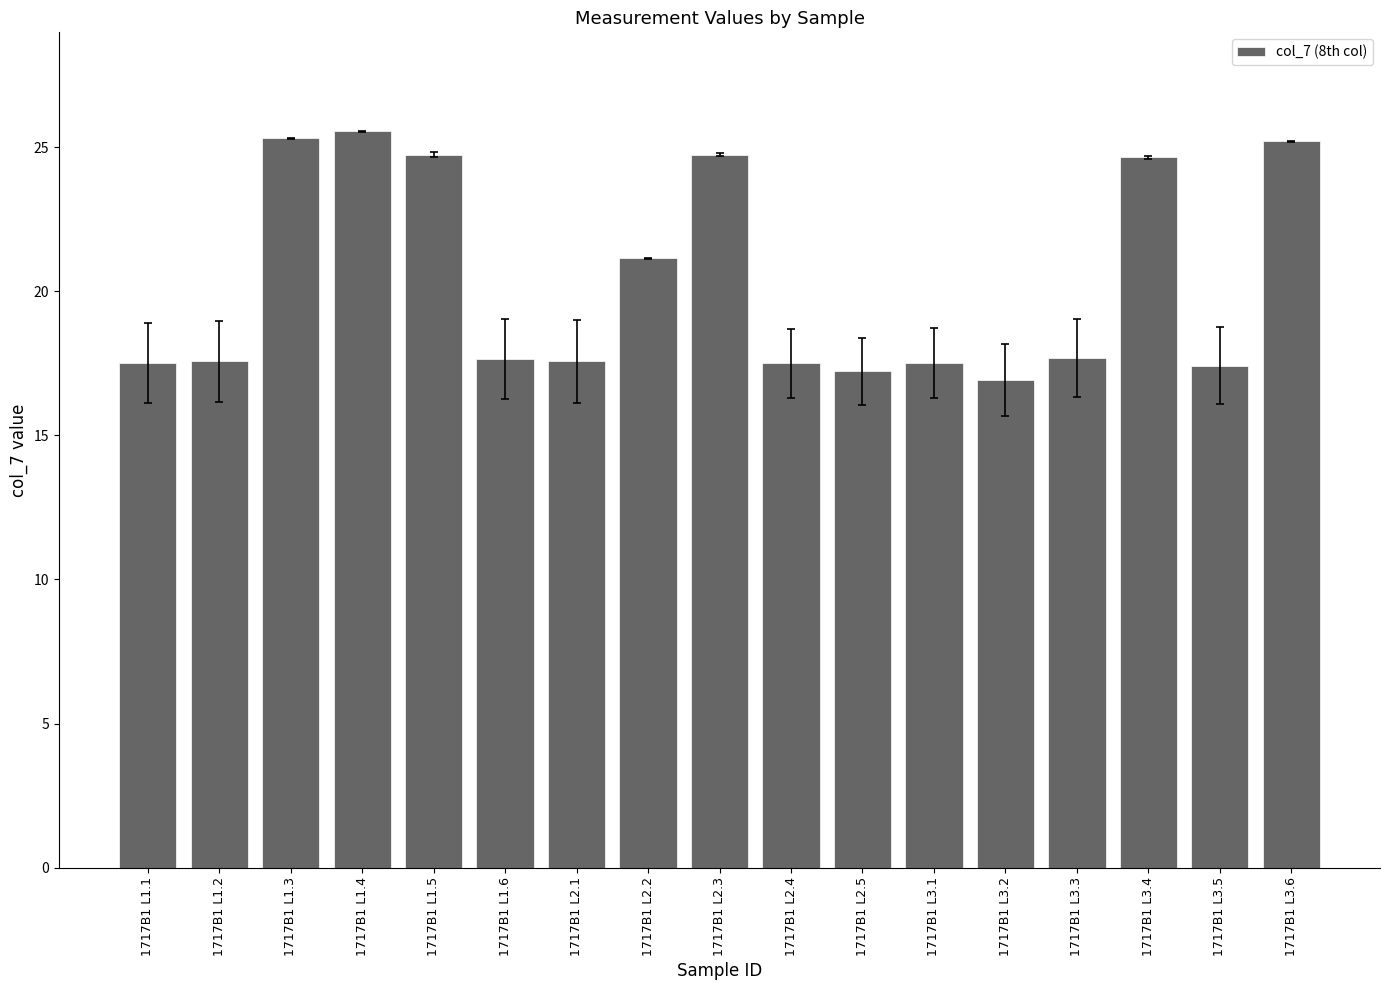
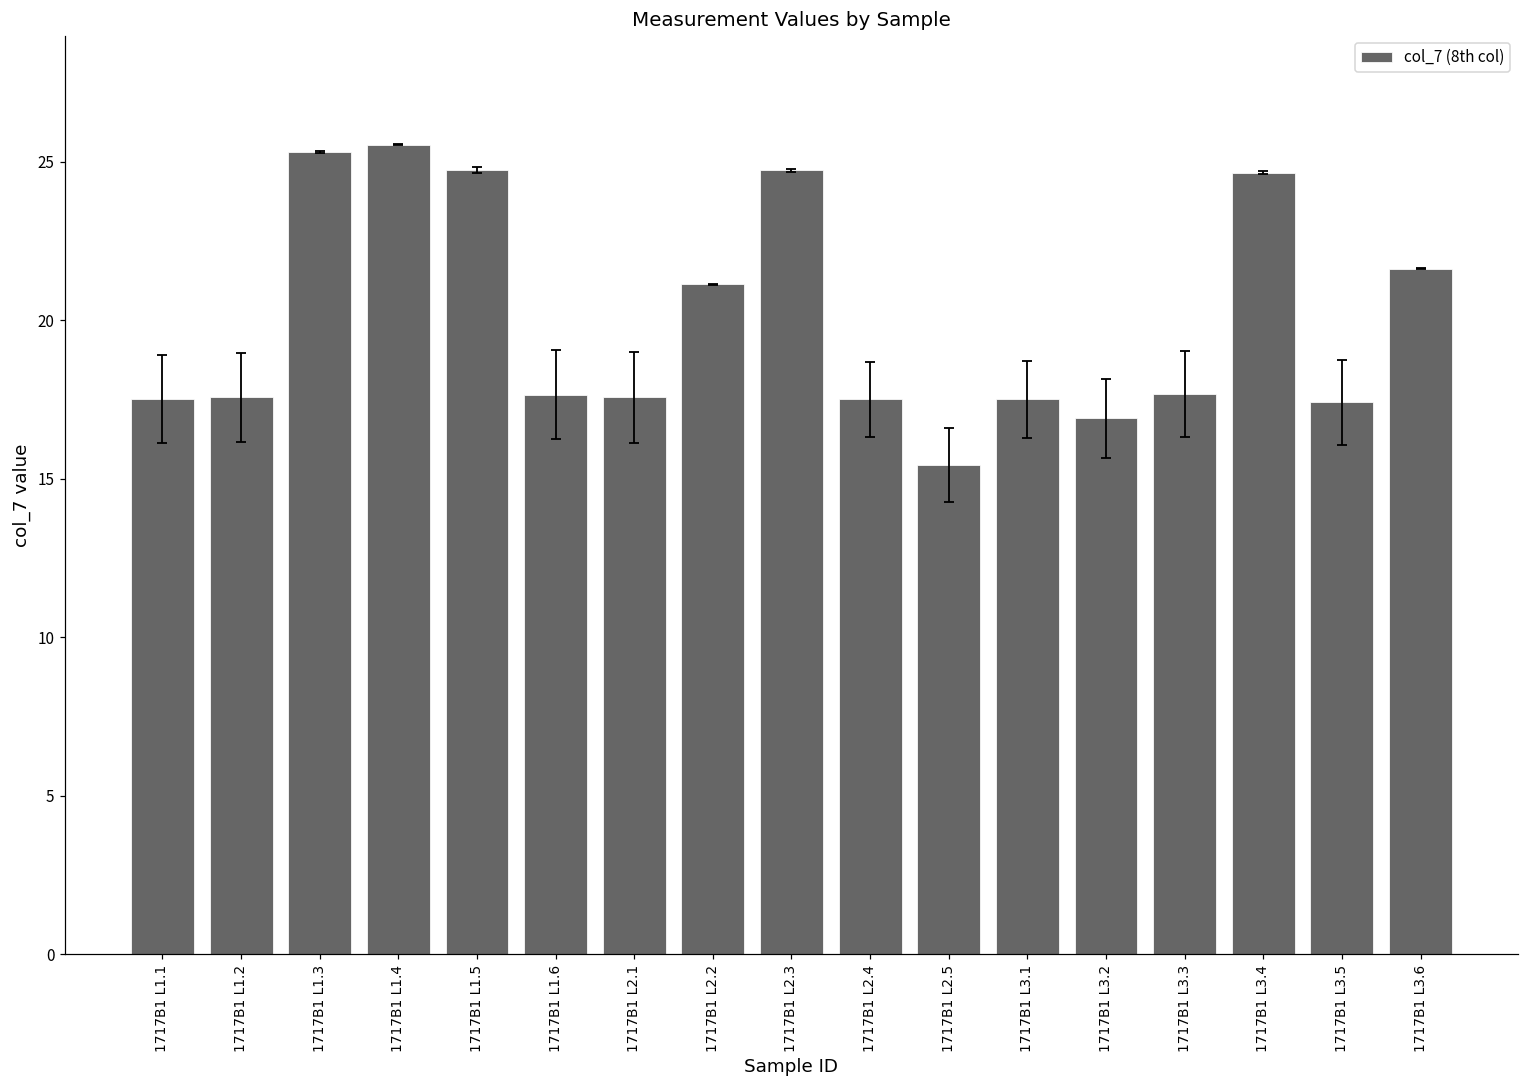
  {
    "col_7 (8th col)": {
      "1717B1 L1.1": 17.5,
      "1717B1 L1.2": 17.6,
      "1717B1 L1.3": 25.3,
      "1717B1 L1.4": 25.5,
      "1717B1 L1.5": 24.7,
      "1717B1 L1.6": 17.7,
      "1717B1 L2.1": 17.6,
      "1717B1 L2.2": 21.1,
      "1717B1 L2.3": 24.7,
      "1717B1 L2.4": 17.5,
-     "1717B1 L2.5": 17.2,
+     "1717B1 L2.5": 15.4,
      "1717B1 L3.1": 17.5,
      "1717B1 L3.2": 16.9,
      "1717B1 L3.3": 17.7,
      "1717B1 L3.4": 24.7,
      "1717B1 L3.5": 17.4,
-     "1717B1 L3.6": 25.2
+     "1717B1 L3.6": 21.6
    }
  }
